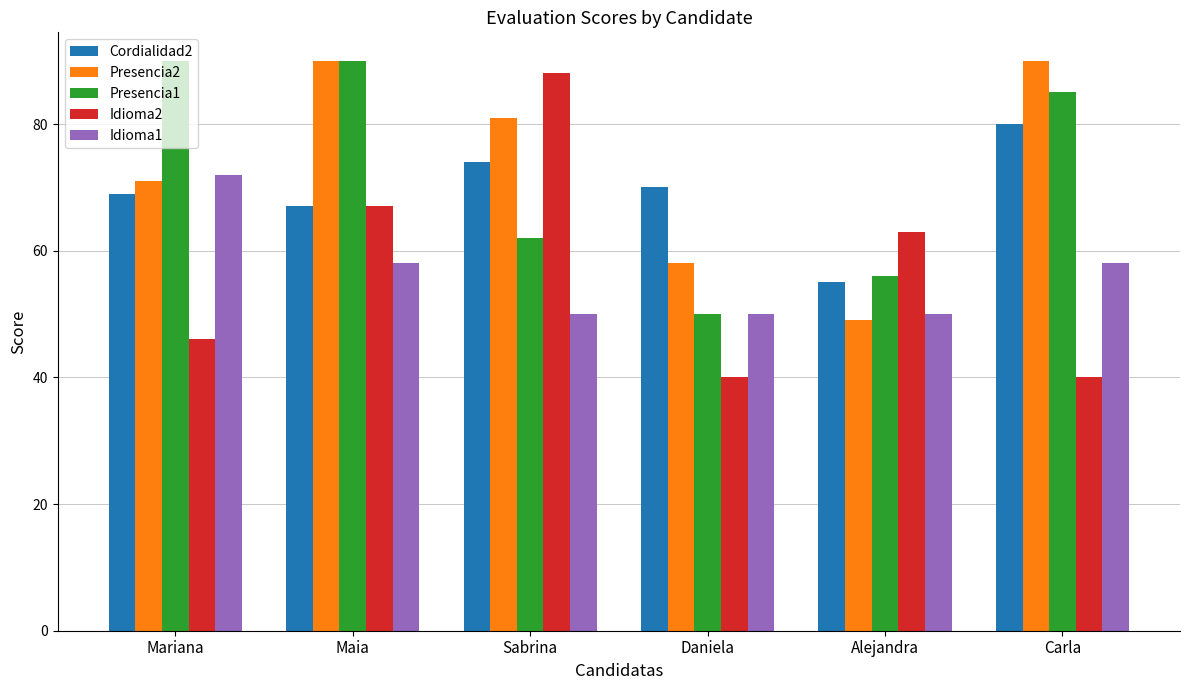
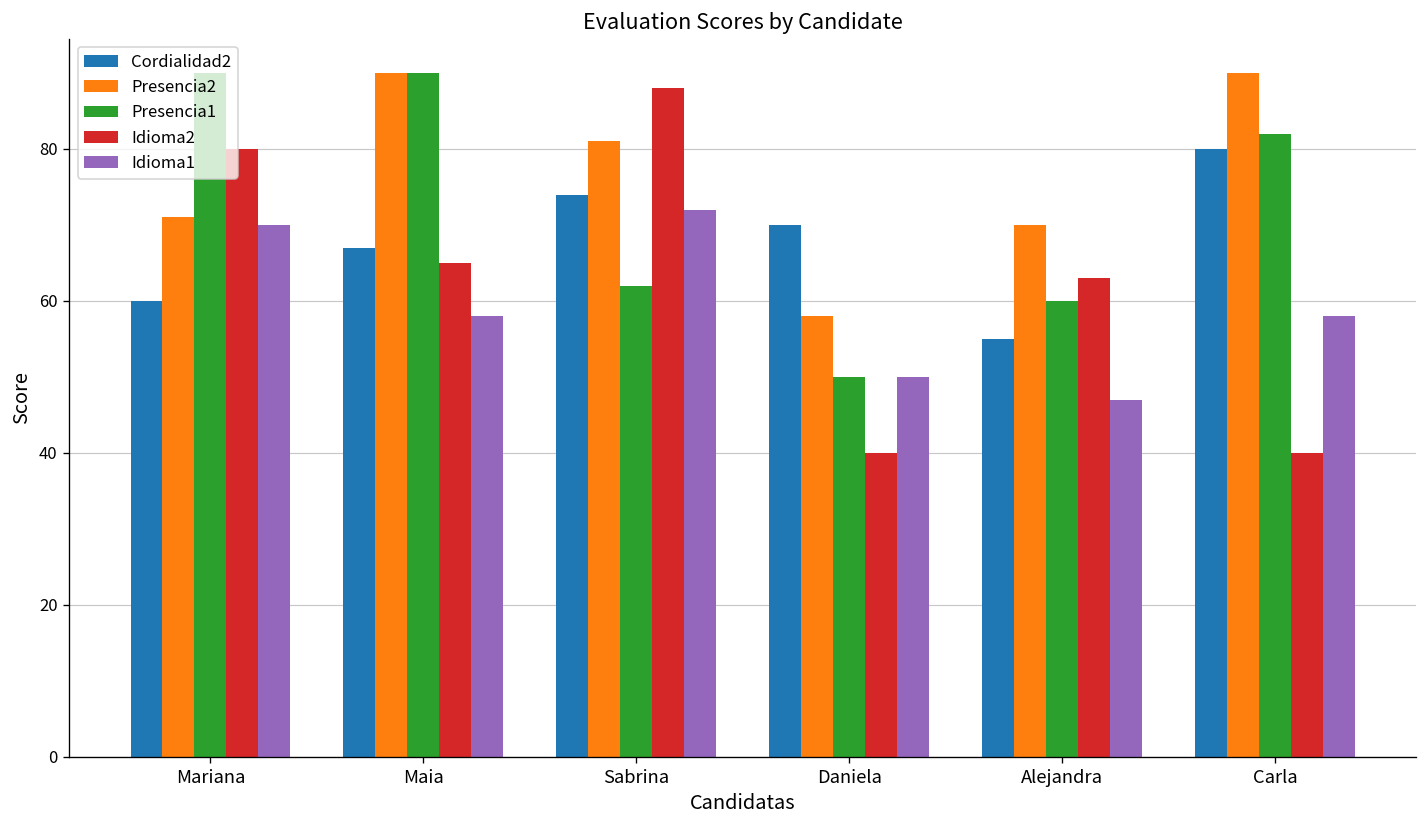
  {
    "Cordialidad2": {
-     "Mariana": 69,
+     "Mariana": 60,
      "Maia": 67,
      "Sabrina": 74,
      "Daniela": 70,
      "Alejandra": 55,
      "Carla": 80
    },
    "Presencia2": {
      "Mariana": 71,
      "Maia": 90,
      "Sabrina": 81,
      "Daniela": 58,
-     "Alejandra": 49,
+     "Alejandra": 70,
      "Carla": 90
    },
    "Presencia1": {
      "Maia": 90,
      "Sabrina": 62,
      "Daniela": 50,
-     "Alejandra": 56,
-     "Carla": 85
+     "Alejandra": 60,
+     "Carla": 82
    },
    "Idioma2": {
-     "Mariana": 46,
-     "Maia": 67,
+     "Mariana": 80,
+     "Maia": 65,
      "Sabrina": 88,
      "Daniela": 40,
      "Alejandra": 63,
      "Carla": 40
    },
    "Idioma1": {
-     "Mariana": 72,
+     "Mariana": 70,
      "Maia": 58,
-     "Sabrina": 50,
+     "Sabrina": 72,
      "Daniela": 50,
-     "Alejandra": 50,
+     "Alejandra": 47,
      "Carla": 58
    }
  }
